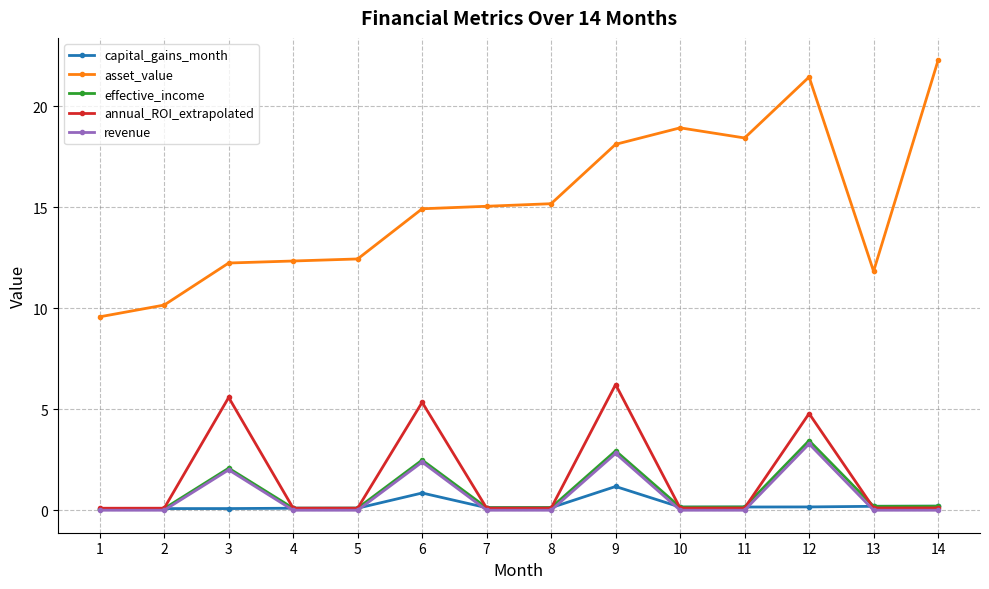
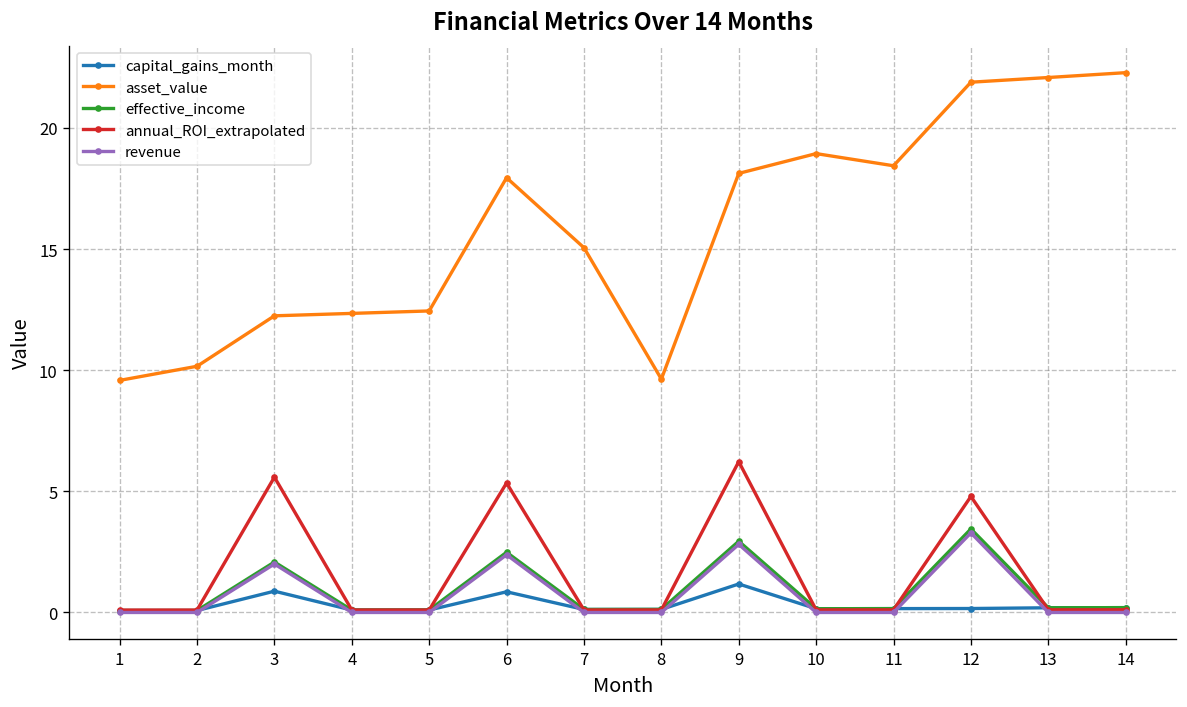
  {
    "capital_gains_month": {
-     "3": 0.1,
+     "3": 0.9,
      "6": 0.9,
      "9": 1.2,
      "12": 0.2
    },
    "asset_value": {
      "1": 9.6,
      "2": 10.2,
      "3": 12.2,
      "4": 12.3,
      "5": 12.4,
-     "6": 14.9,
+     "6": 17.9,
      "7": 15.1,
-     "8": 15.2,
+     "8": 9.6,
      "9": 18.1,
      "10": 18.9,
      "11": 18.4,
-     "12": 21.5,
-     "13": 11.8,
+     "12": 21.9,
+     "13": 22.1,
      "14": 22.3
    },
    "effective_income": {
      "9": 2.9,
      "12": 3.4
    },
    "annual_ROI_extrapolated": {
      "3": 5.6,
      "6": 5.3,
      "9": 6.2,
      "12": 4.8
    },
    "revenue": {
      "9": 2.8,
      "12": 3.3
    }
  }
